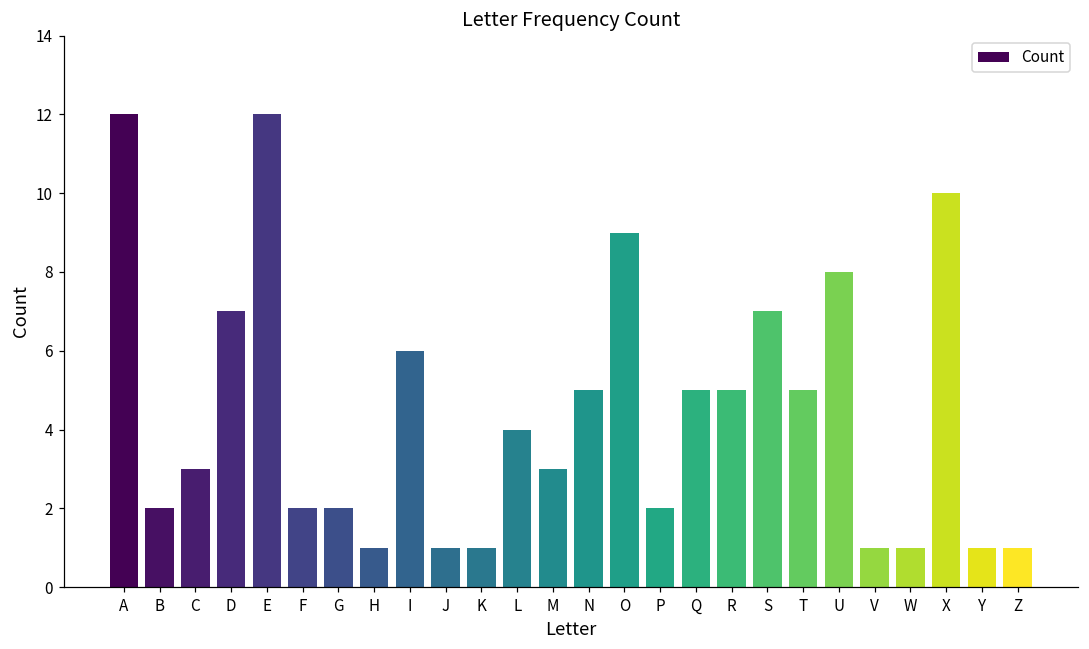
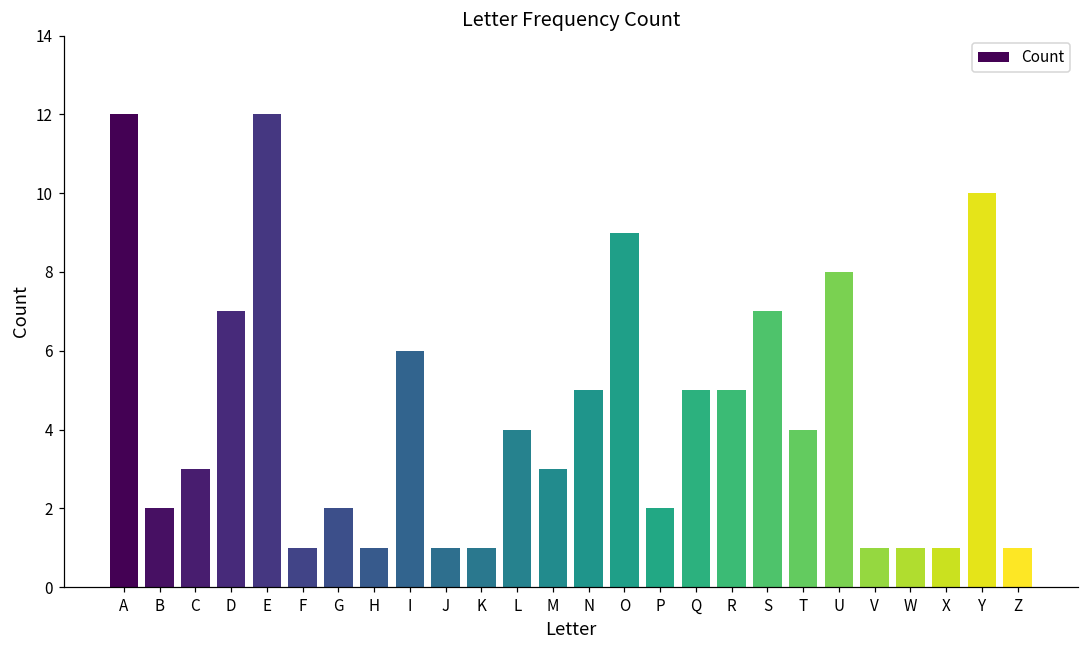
  {
    "A": 12,
    "B": 2,
    "C": 3,
    "D": 7,
    "E": 12,
-   "F": 2,
+   "F": 1,
    "G": 2,
    "H": 1,
    "I": 6,
    "J": 1,
    "K": 1,
    "L": 4,
    "M": 3,
    "N": 5,
    "O": 9,
    "P": 2,
    "Q": 5,
    "R": 5,
    "S": 7,
-   "T": 5,
+   "T": 4,
    "U": 8,
    "V": 1,
    "W": 1,
-   "X": 10,
-   "Y": 1,
+   "X": 1,
+   "Y": 10,
    "Z": 1
  }
